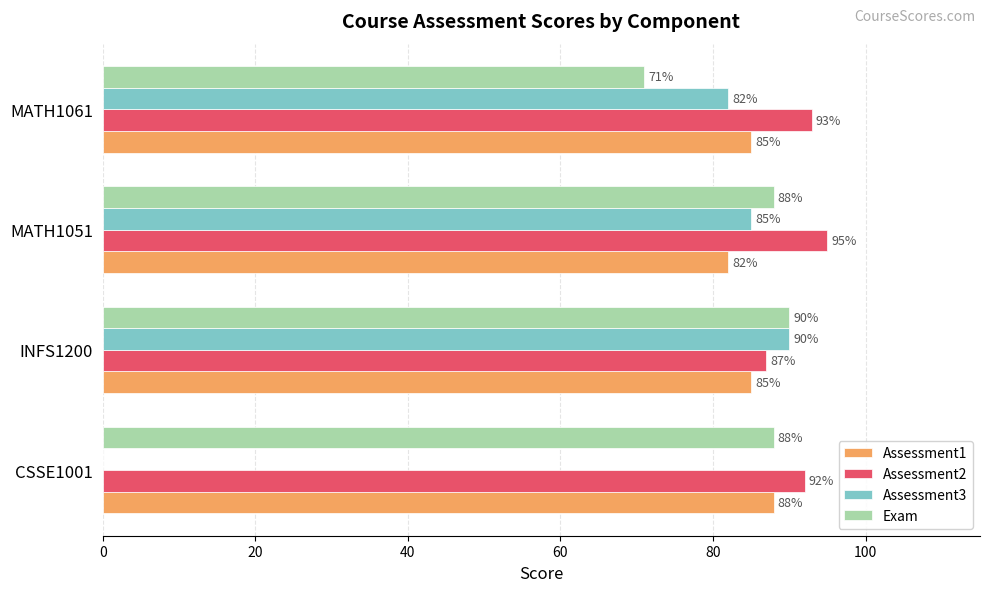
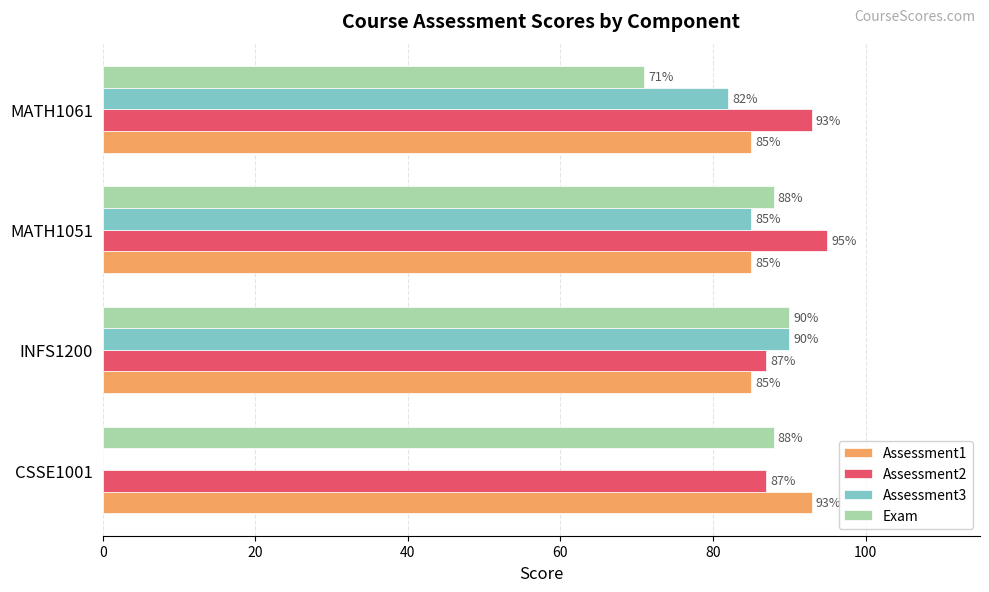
  {
    "Assessment1": {
      "MATH1061": "85%",
-     "MATH1051": "82%",
+     "MATH1051": "85%",
      "INFS1200": "85%",
-     "CSSE1001": "88"
+     "CSSE1001": "93"
    },
    "Assessment2": {
      "MATH1061": "93%",
      "MATH1051": "95%",
      "INFS1200": "87%",
-     "CSSE1001": "92%"
+     "CSSE1001": "87%"
    }
  }
